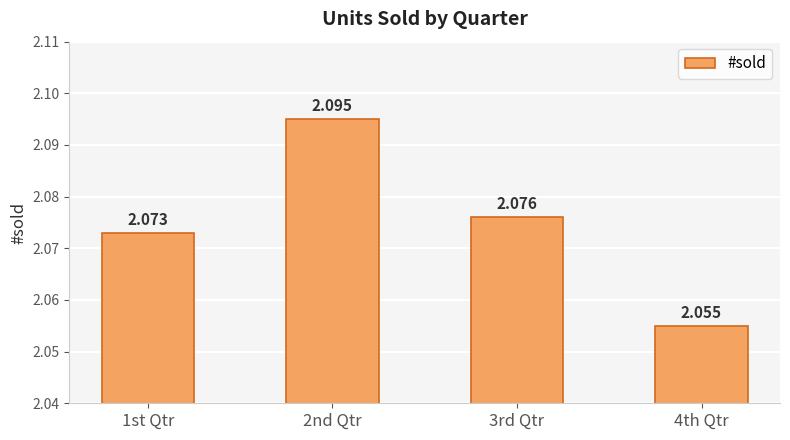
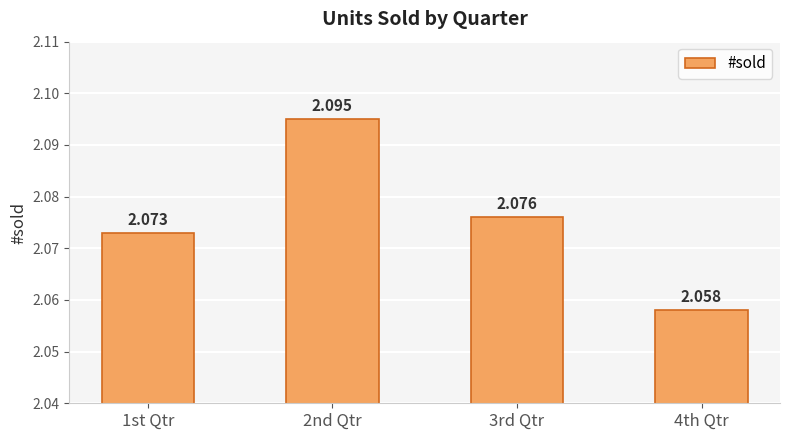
  {
    "1st Qtr": 2.073,
    "2nd Qtr": 2.095,
    "3rd Qtr": 2.076,
-   "4th Qtr": 2.055
+   "4th Qtr": 2.058
  }
